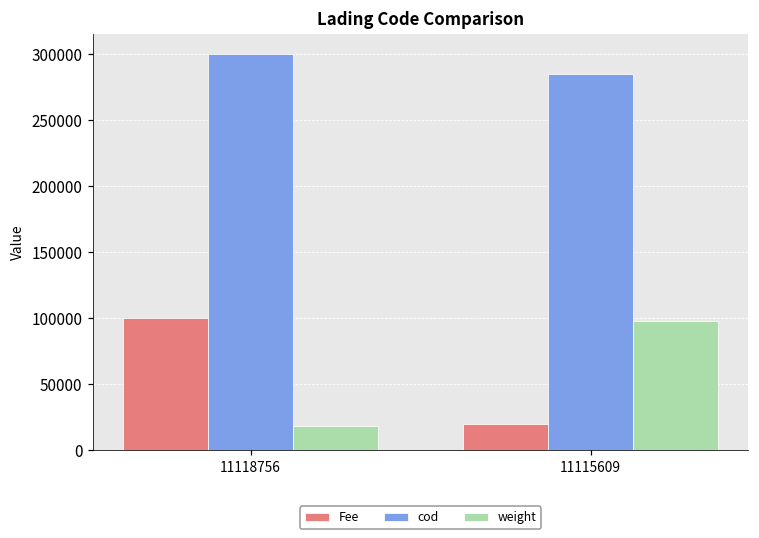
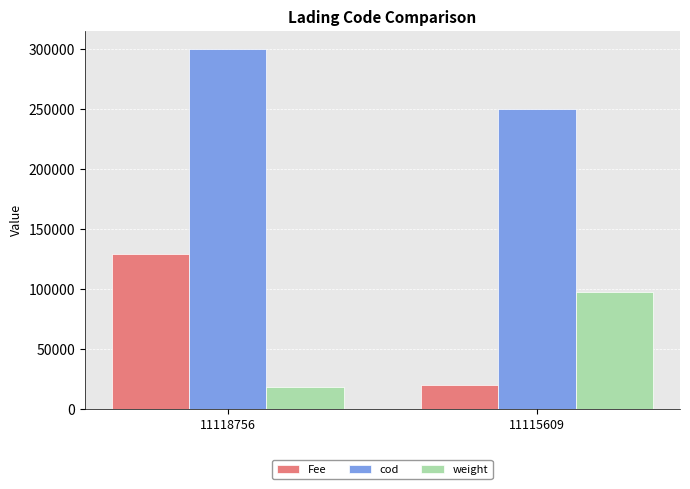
  {
    "Fee": {
-     "11118756": 100000,
+     "11118756": 130000,
      "11115609": 20000
    },
    "cod": {
      "11118756": 300000,
-     "11115609": 285000
+     "11115609": 250000
    },
    "weight": {
      "11118756": 19000,
      "11115609": 98000
    }
  }
